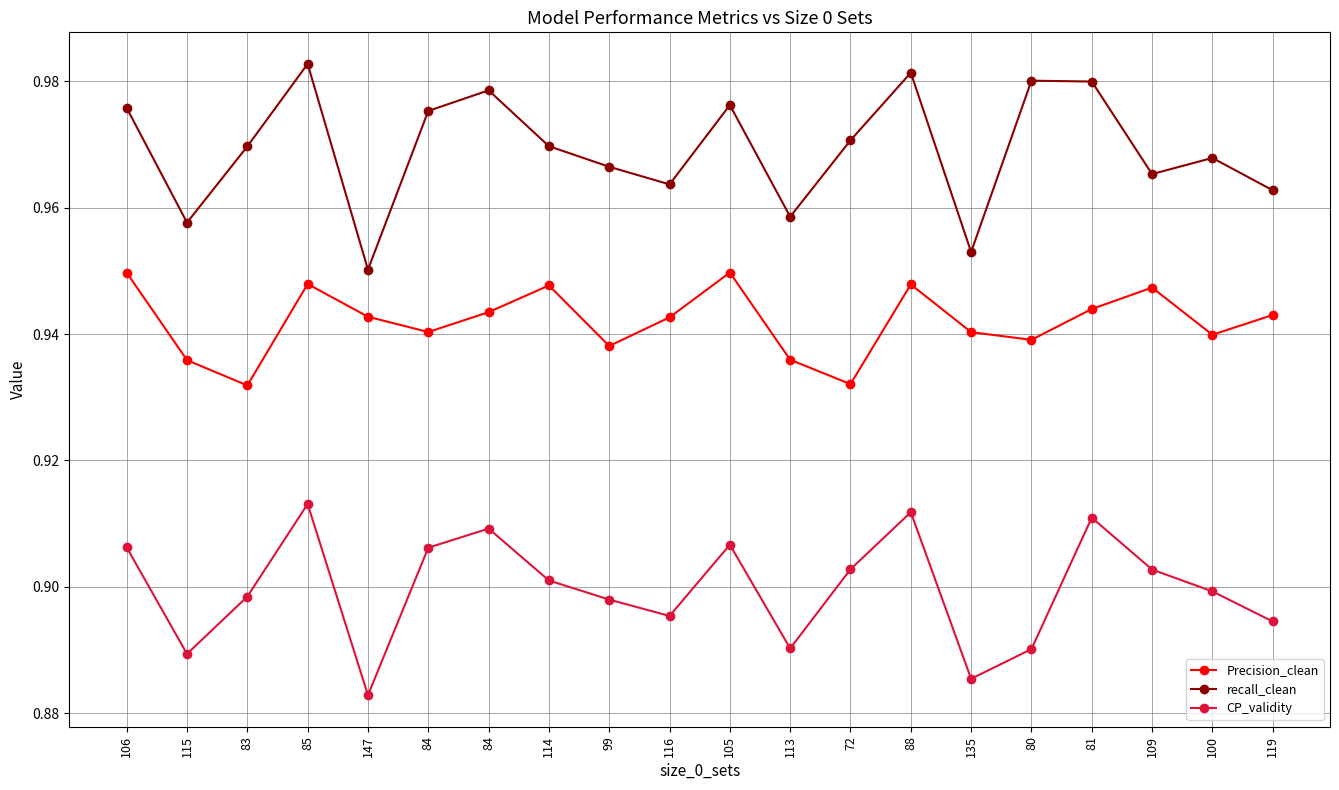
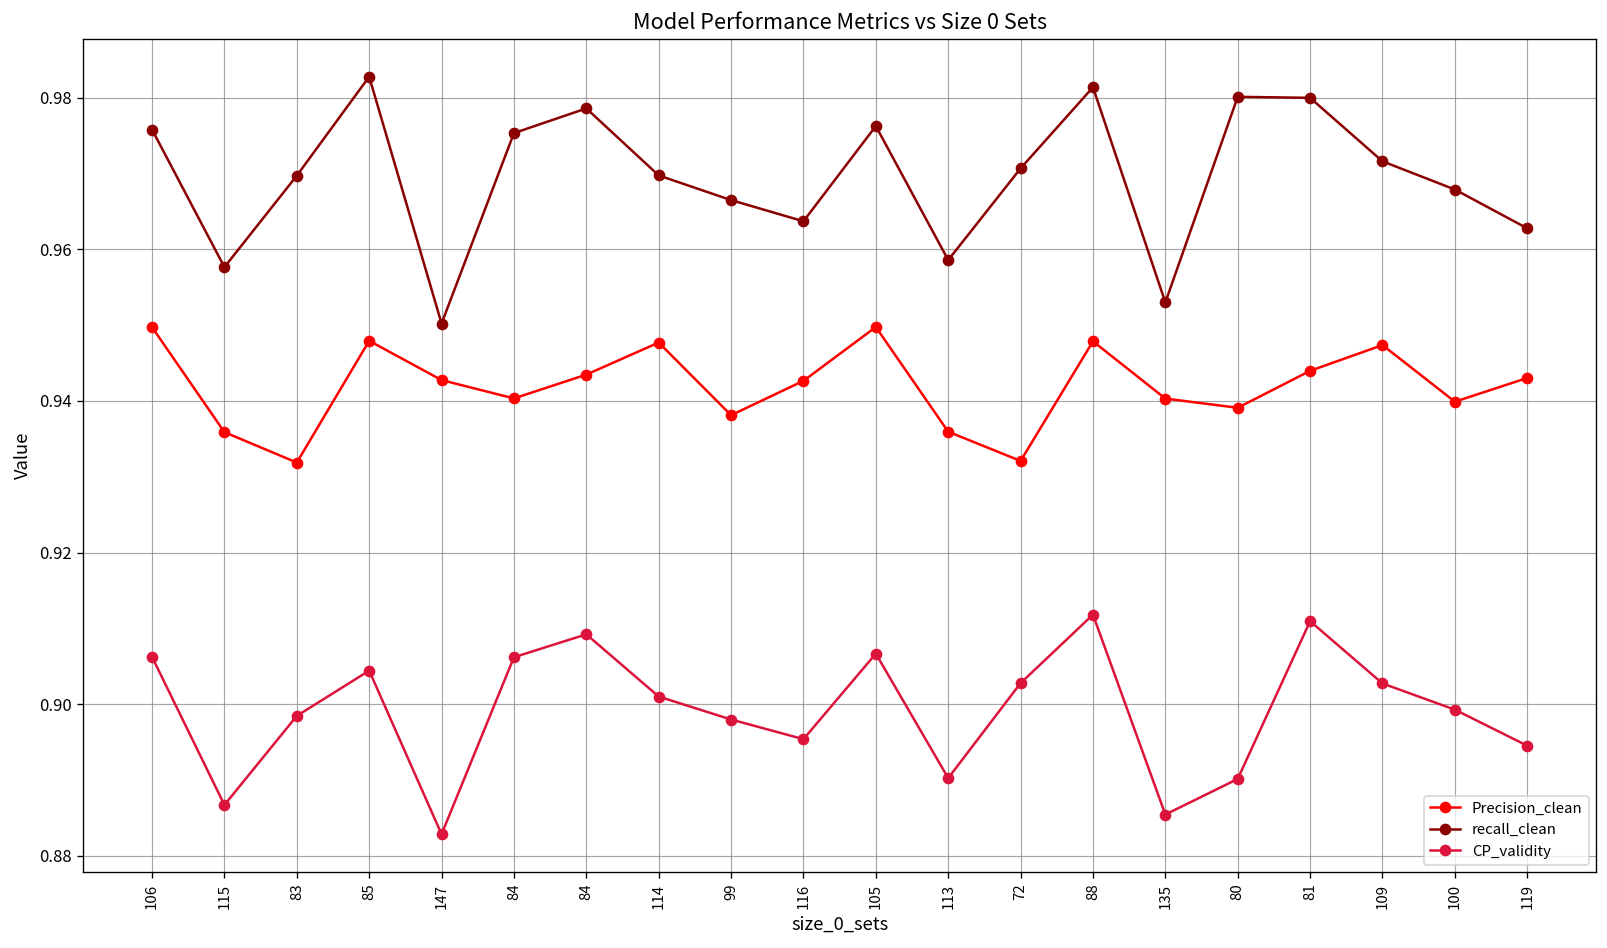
  {
    "Precision_clean": {
      "106": 0.950,
      "115": 0.936,
      "83": 0.932,
      "85": 0.948,
      "147": 0.943,
      "114": 0.948,
      "99": 0.938,
      "116": 0.943,
      "105": 0.950,
      "113": 0.936,
      "72": 0.932,
      "88": 0.948,
      "135": 0.940,
      "80": 0.939,
      "81": 0.944,
      "109": 0.947,
      "100": 0.940,
      "119": 0.943
    },
    "recall_clean": {
      "106": 0.976,
      "115": 0.958,
      "83": 0.970,
      "85": 0.983,
      "147": 0.950,
      "114": 0.970,
      "99": 0.966,
      "116": 0.964,
      "105": 0.976,
      "113": 0.959,
      "72": 0.971,
      "88": 0.981,
      "135": 0.953,
      "80": 0.980,
      "81": 0.980,
-     "109": 0.965,
+     "109": 0.972,
      "100": 0.968,
      "119": 0.963
    },
    "CP_validity": {
      "106": 0.906,
-     "115": 0.889,
+     "115": 0.887,
      "83": 0.898,
-     "85": 0.913,
+     "85": 0.904,
      "147": 0.883,
      "114": 0.901,
      "99": 0.898,
      "116": 0.895,
      "105": 0.907,
      "113": 0.890,
      "72": 0.903,
      "88": 0.912,
      "135": 0.885,
      "80": 0.890,
      "81": 0.911,
      "109": 0.903,
      "100": 0.899,
      "119": 0.895
    }
  }
